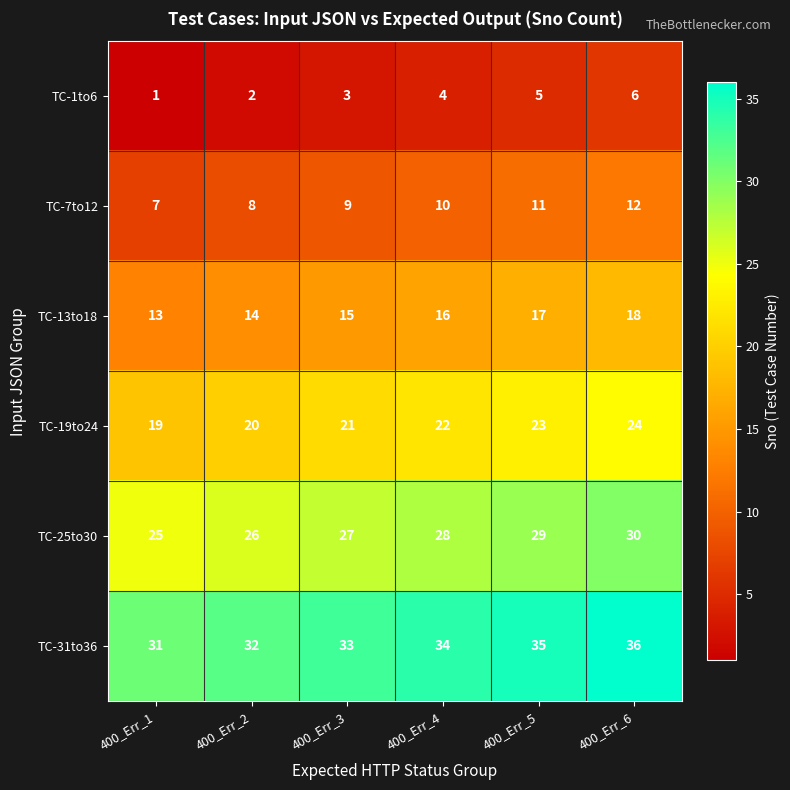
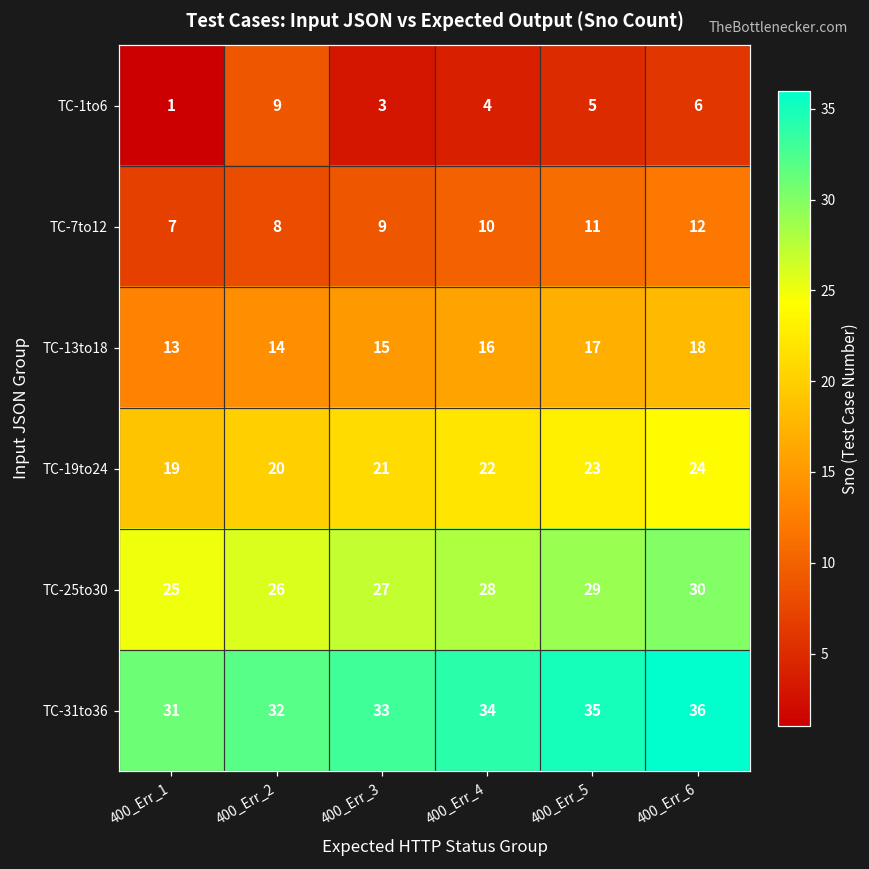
  {
    "TC-1to6": {
      "400_Err_1": 1,
-     "400_Err_2": 2,
+     "400_Err_2": 9,
      "400_Err_3": 3,
      "400_Err_4": 4,
      "400_Err_5": 5,
      "400_Err_6": 6
    },
    "TC-7to12": {
      "400_Err_1": 7,
      "400_Err_2": 8,
      "400_Err_3": 9,
      "400_Err_4": 10,
      "400_Err_5": 11,
      "400_Err_6": 12
    },
    "TC-13to18": {
      "400_Err_1": 13,
      "400_Err_2": 14,
      "400_Err_3": 15,
      "400_Err_4": 16,
      "400_Err_5": 17,
      "400_Err_6": 18
    },
    "TC-19to24": {
      "400_Err_1": 19,
      "400_Err_2": 20,
      "400_Err_3": 21,
      "400_Err_4": 22,
      "400_Err_5": 23,
      "400_Err_6": 24
    },
    "TC-25to30": {
      "400_Err_1": 25,
      "400_Err_2": 26,
      "400_Err_3": 27,
      "400_Err_4": 28,
      "400_Err_5": 29,
      "400_Err_6": 30
    },
    "TC-31to36": {
      "400_Err_1": 31,
      "400_Err_2": 32,
      "400_Err_3": 33,
      "400_Err_4": 34,
      "400_Err_5": 35,
      "400_Err_6": 36
    }
  }
